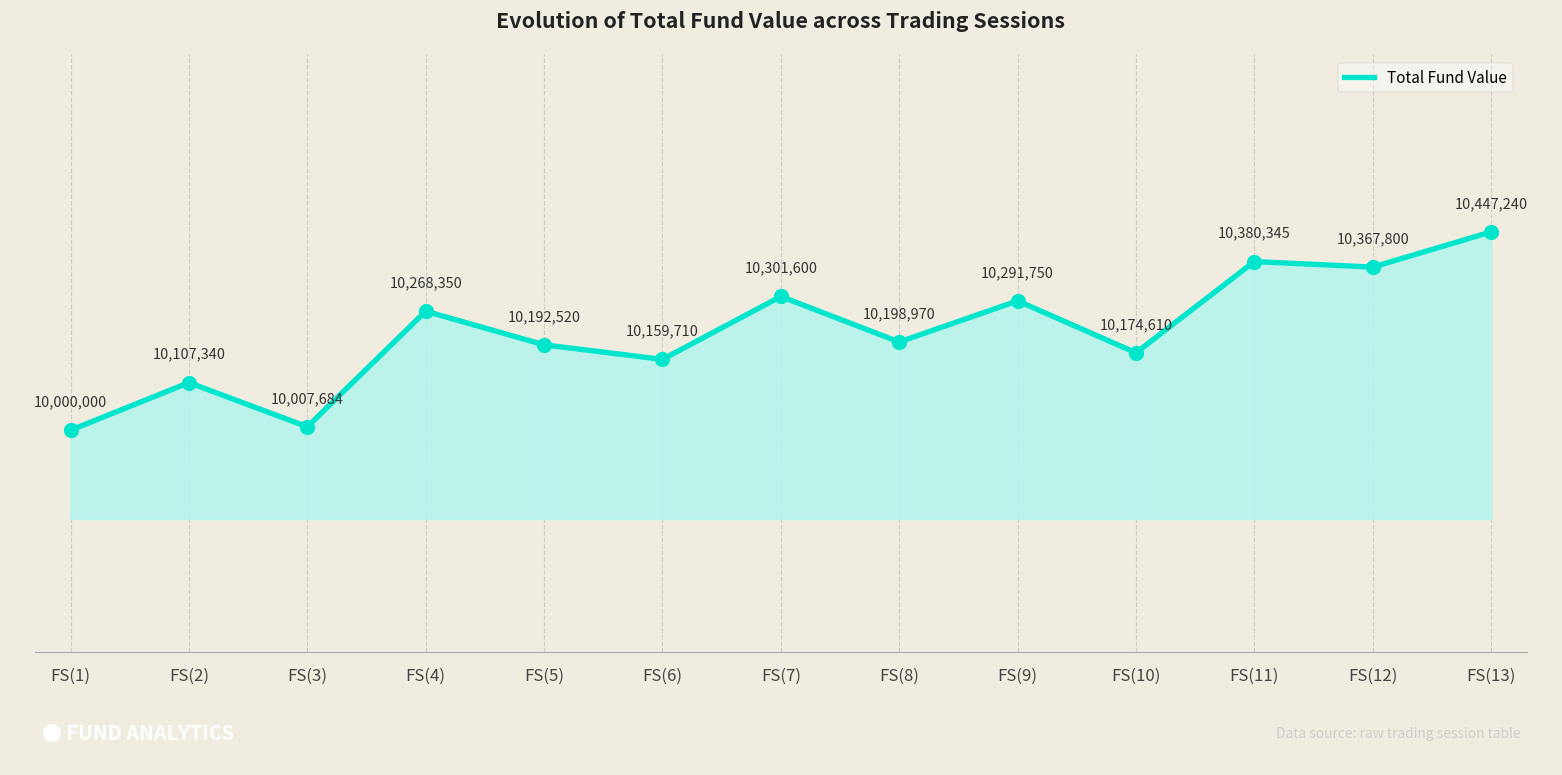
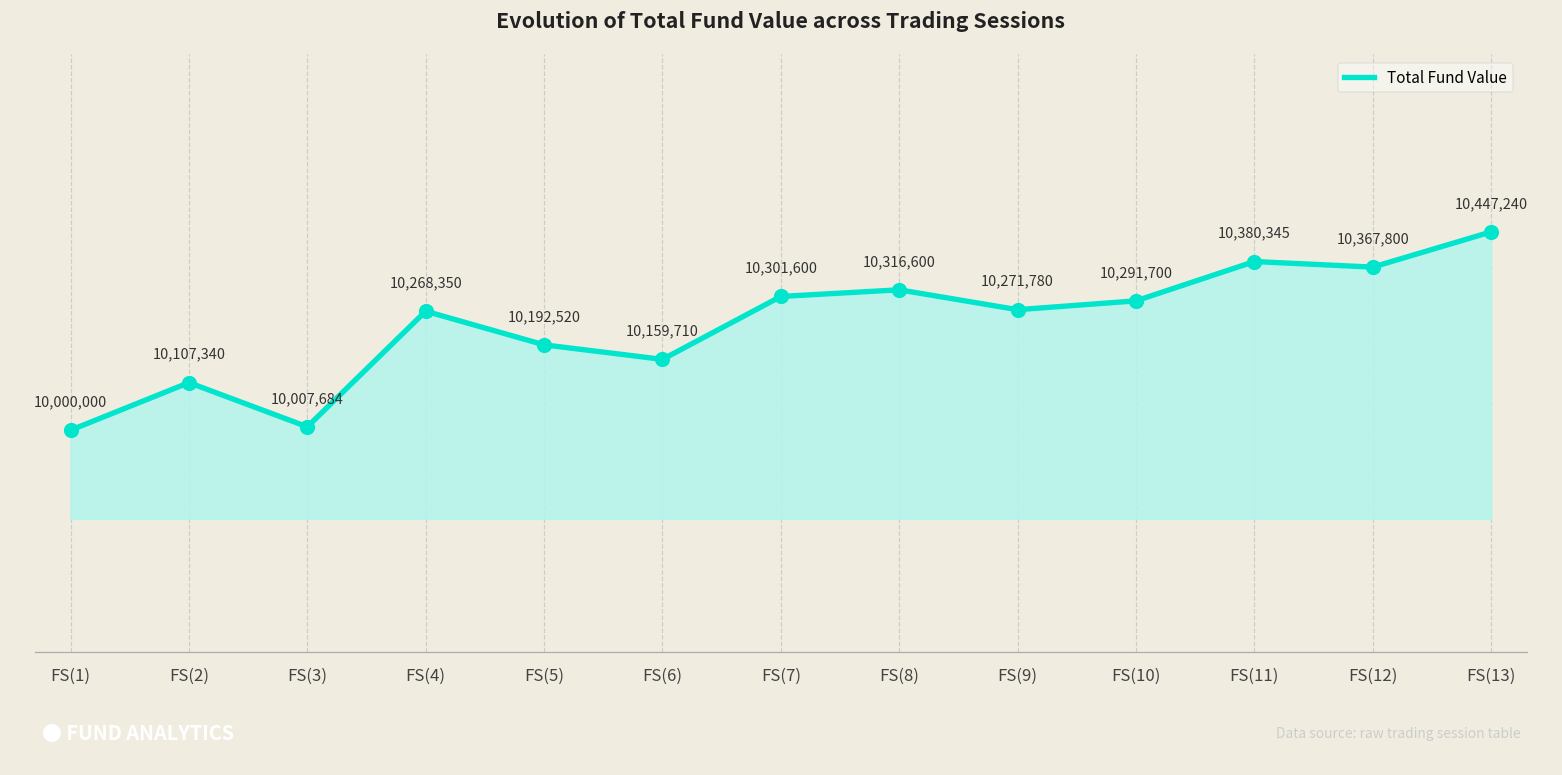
  {
    "FS(1)": "10,000,000",
    "FS(2)": "10,107,340",
    "FS(3)": "10,007,684",
    "FS(4)": "10,268,350",
    "FS(5)": "10,192,520",
    "FS(6)": "10,159,710",
    "FS(7)": "10,301,600",
-   "FS(8)": "10,198,970",
-   "FS(9)": "10,291,750",
-   "FS(10)": "10,174,610",
+   "FS(8)": "10,316,600",
+   "FS(9)": "10,271,780",
+   "FS(10)": "10,291,700",
    "FS(11)": "10,380,345",
    "FS(12)": "10,367,800",
    "FS(13)": "10,447,240"
  }
